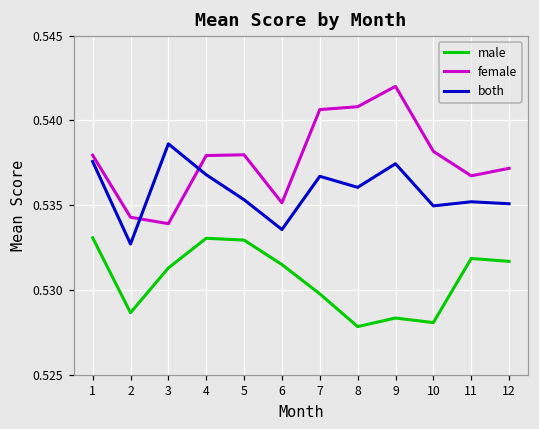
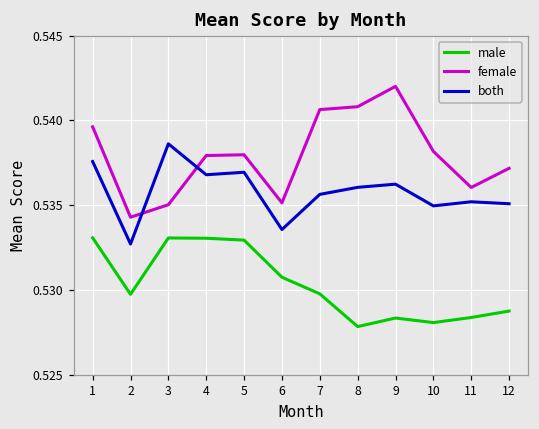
  {
    "male": {
      "1": 0.5331,
-     "2": 0.5287,
-     "3": 0.5313,
+     "2": 0.5297,
+     "3": 0.5331,
      "4": 0.5331,
      "5": 0.5329,
-     "6": 0.5315,
+     "6": 0.5308,
      "7": 0.5298,
      "8": 0.5278,
      "9": 0.5283,
      "10": 0.5281,
-     "11": 0.5319,
-     "12": 0.5317
+     "11": 0.5284,
+     "12": 0.5288
    },
    "female": {
-     "1": 0.5379,
+     "1": 0.5396,
      "2": 0.5343,
-     "3": 0.5339,
+     "3": 0.5350,
      "4": 0.5379,
      "5": 0.5380,
      "6": 0.5351,
      "7": 0.5406,
      "8": 0.5408,
      "9": 0.5420,
      "10": 0.5382,
-     "11": 0.5367,
+     "11": 0.5360,
      "12": 0.5372
    },
    "both": {
      "1": 0.5376,
      "2": 0.5327,
      "3": 0.5386,
      "4": 0.5368,
-     "5": 0.5353,
+     "5": 0.5369,
      "6": 0.5336,
-     "7": 0.5367,
+     "7": 0.5356,
      "8": 0.5361,
-     "9": 0.5374,
+     "9": 0.5362,
      "10": 0.5350,
      "11": 0.5352,
      "12": 0.5351
    }
  }
